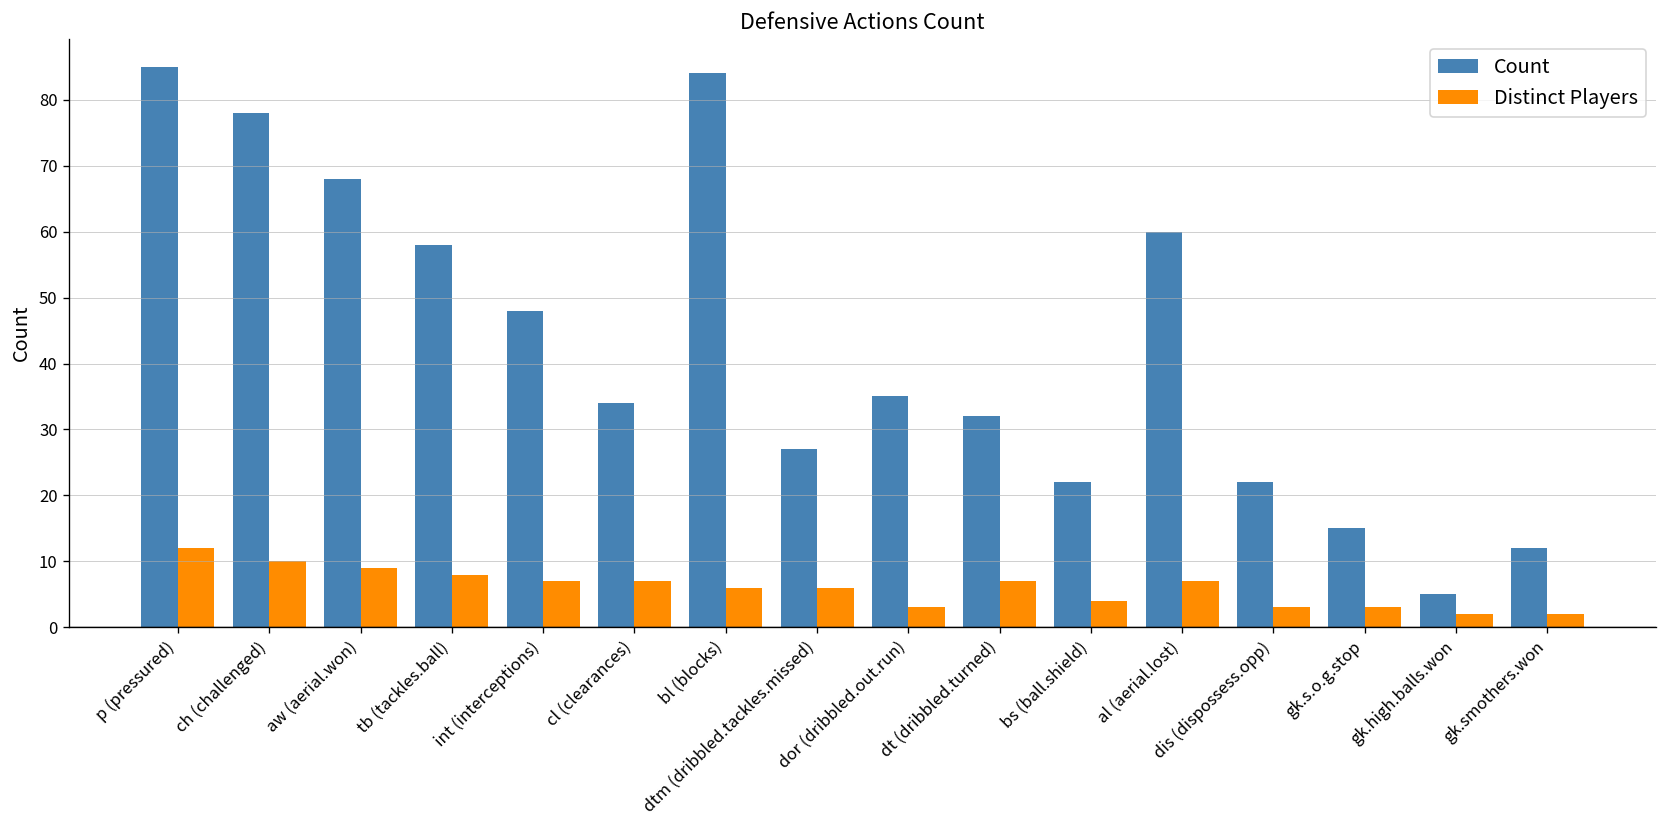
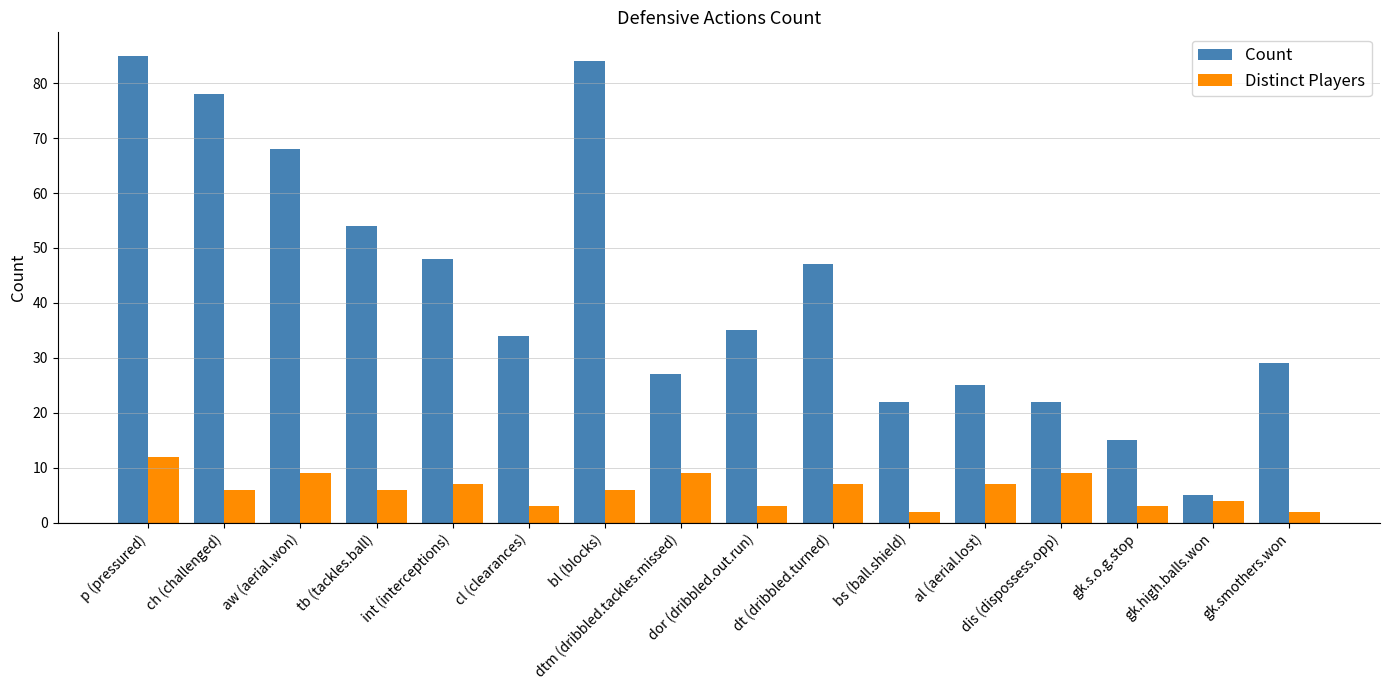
  {
    "Count": {
      "p (pressured)": 85,
      "ch (challenged)": 78,
      "aw (aerial.won)": 68,
-     "tb (tackles.ball)": 58,
+     "tb (tackles.ball)": 54,
      "int (interceptions)": 48,
      "cl (clearances)": 34,
      "bl (blocks)": 84,
      "dtm (dribbled.tackles.missed)": 27,
      "dor (dribbled.out.run)": 35,
-     "dt (dribbled.turned)": 32,
+     "dt (dribbled.turned)": 47,
      "bs (ball.shield)": 22,
-     "al (aerial.lost)": 60,
+     "al (aerial.lost)": 25,
      "dis (dispossess.opp)": 22,
      "gk.s.o.g.stop": 15,
      "gk.high.balls.won": 5,
-     "gk.smothers.won": 12
+     "gk.smothers.won": 29
    },
    "Distinct Players": {
      "p (pressured)": 12,
-     "ch (challenged)": 10,
+     "ch (challenged)": 6,
      "aw (aerial.won)": 9,
-     "tb (tackles.ball)": 8,
+     "tb (tackles.ball)": 6,
      "int (interceptions)": 7,
-     "cl (clearances)": 7,
+     "cl (clearances)": 3,
      "bl (blocks)": 6,
-     "dtm (dribbled.tackles.missed)": 6,
+     "dtm (dribbled.tackles.missed)": 9,
      "dor (dribbled.out.run)": 3,
      "dt (dribbled.turned)": 7,
-     "bs (ball.shield)": 4,
+     "bs (ball.shield)": 2,
      "al (aerial.lost)": 7,
-     "dis (dispossess.opp)": 3,
+     "dis (dispossess.opp)": 9,
      "gk.s.o.g.stop": 3,
-     "gk.high.balls.won": 2,
+     "gk.high.balls.won": 4,
      "gk.smothers.won": 2
    }
  }
